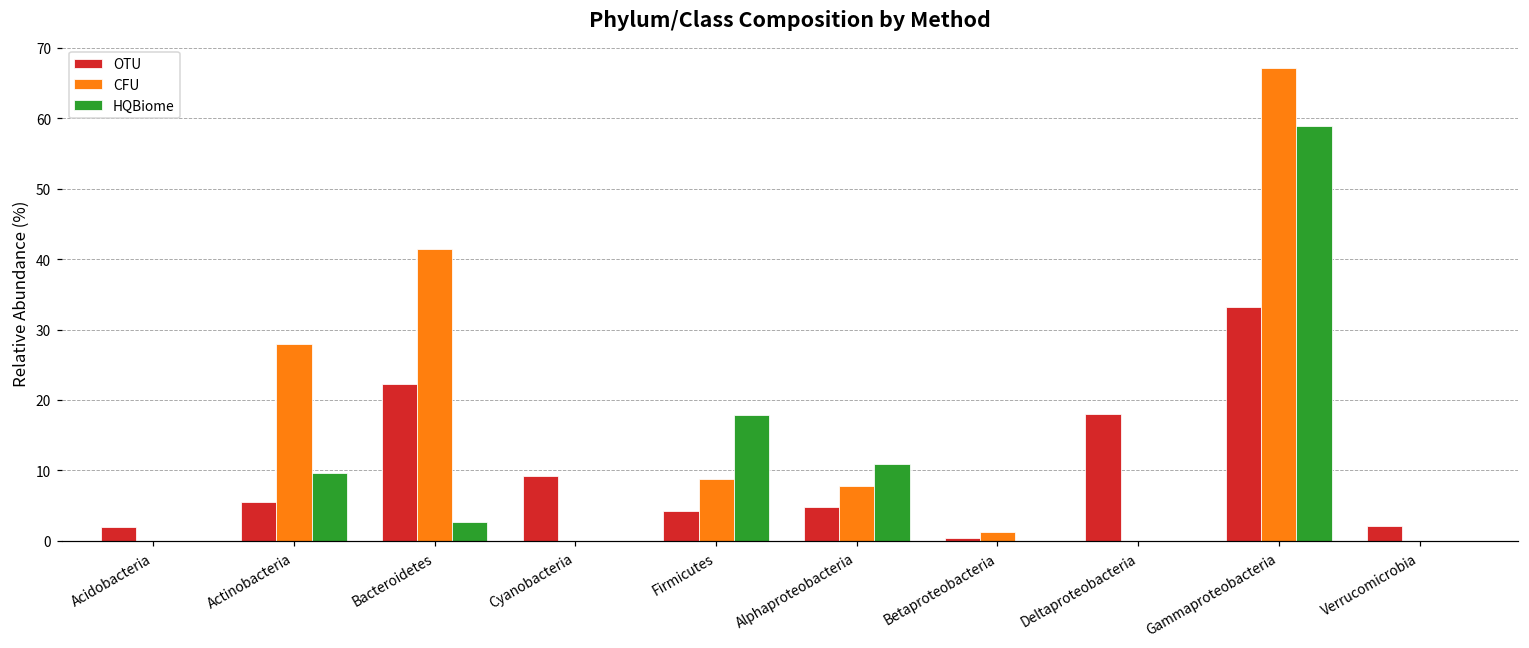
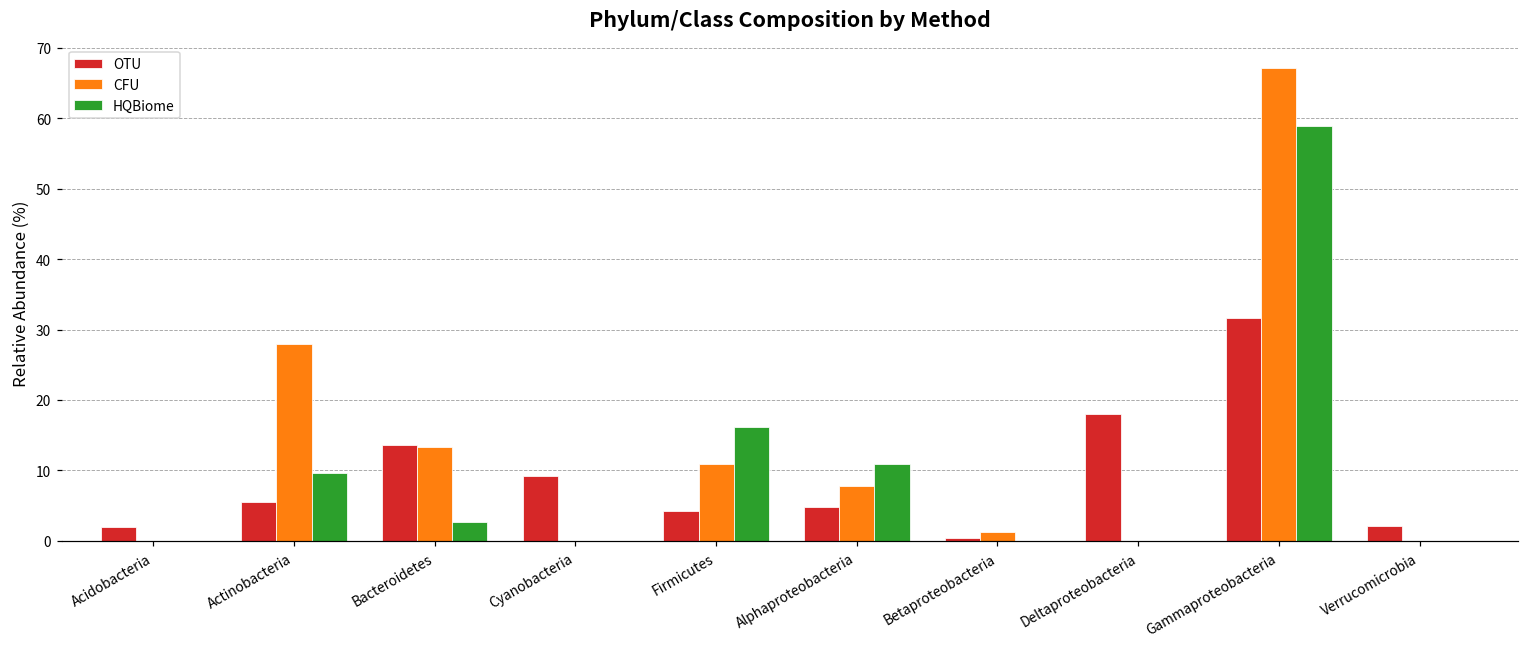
  {
    "OTU": {
      "Acidobacteria": 2,
      "Actinobacteria": 5,
-     "Bacteroidetes": 22,
+     "Bacteroidetes": 14,
      "Cyanobacteria": 9,
      "Firmicutes": 4,
      "Alphaproteobacteria": 5,
      "Deltaproteobacteria": 18,
-     "Gammaproteobacteria": 33,
+     "Gammaproteobacteria": 32,
      "Verrucomicrobia": 2
    },
    "CFU": {
      "Acidobacteria": 0,
      "Actinobacteria": 28,
-     "Bacteroidetes": 41,
+     "Bacteroidetes": 13,
      "Cyanobacteria": 0,
-     "Firmicutes": 9,
+     "Firmicutes": 11,
      "Alphaproteobacteria": 8,
      "Betaproteobacteria": 1,
      "Deltaproteobacteria": 0,
      "Gammaproteobacteria": 67
    },
    "HQBiome": {
      "Acidobacteria": 0,
      "Actinobacteria": 10,
      "Bacteroidetes": 3,
      "Cyanobacteria": 0,
-     "Firmicutes": 18,
+     "Firmicutes": 16,
      "Alphaproteobacteria": 11,
      "Betaproteobacteria": 0,
      "Deltaproteobacteria": 0,
      "Gammaproteobacteria": 59,
      "Verrucomicrobia": 0
    }
  }
